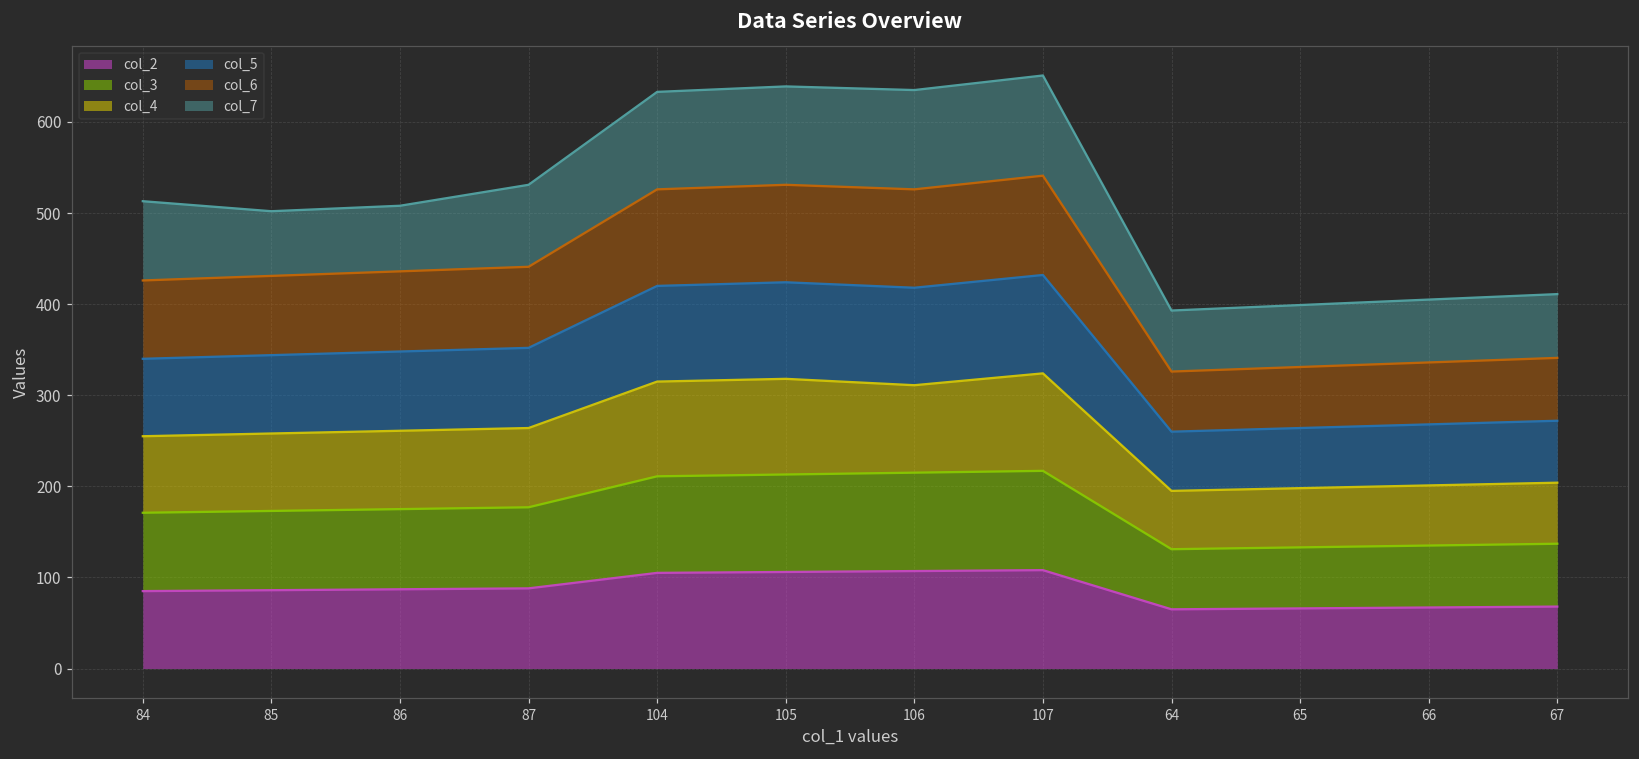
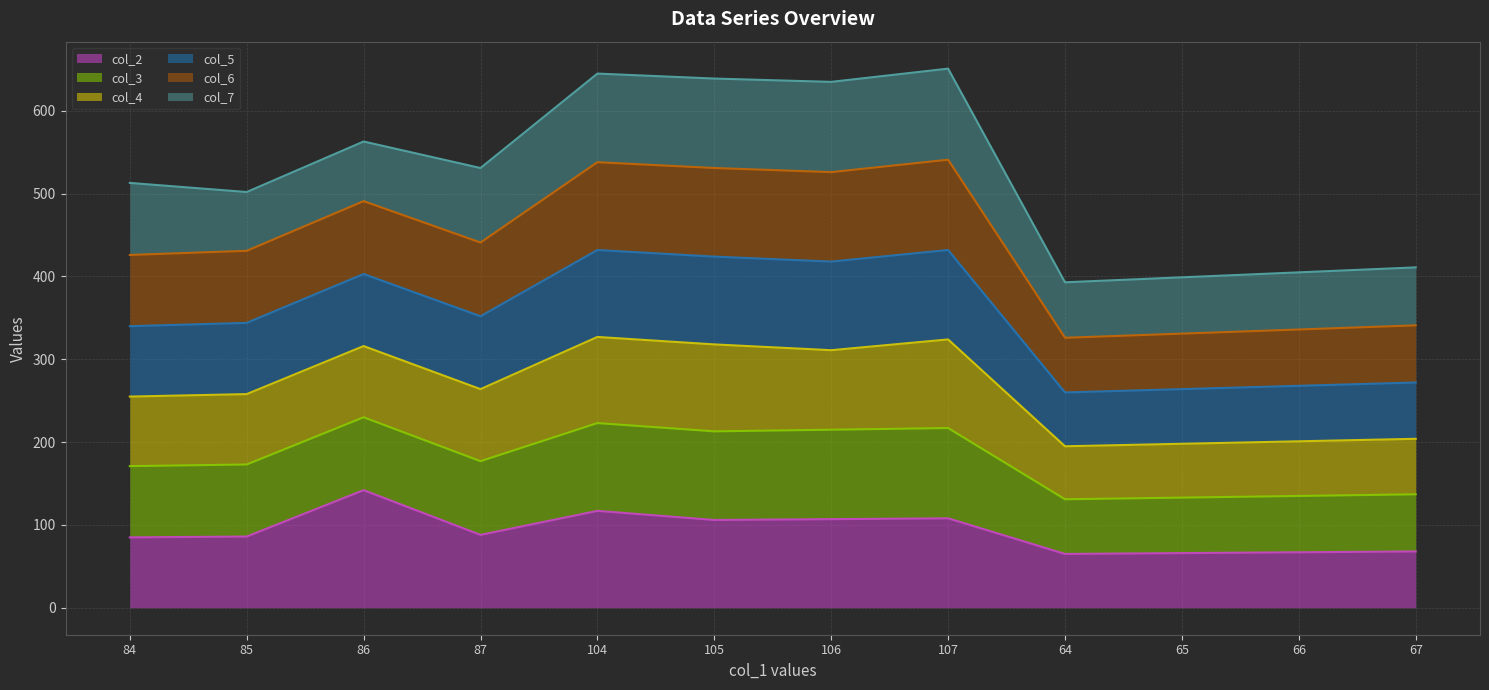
  {
    "col_2": {
      "84": 90,
      "85": 90,
-     "86": 90,
+     "86": 140,
      "87": 90,
-     "104": 110,
+     "104": 120,
      "105": 110,
      "106": 110,
      "107": 110,
      "64": 70,
      "65": 70,
      "66": 70,
      "67": 70
    },
    "col_3": {
      "84": 90,
      "85": 90,
      "86": 90,
      "87": 90,
      "104": 110,
      "105": 110,
      "106": 110,
      "107": 110,
      "64": 70,
      "65": 70,
      "66": 70,
      "67": 70
    },
    "col_4": {
      "84": 80,
      "85": 90,
      "86": 90,
      "87": 90,
      "104": 100,
      "105": 110,
      "106": 100,
      "107": 110,
      "64": 60,
      "65": 70,
      "66": 70,
      "67": 70
    },
    "col_6": {
      "84": 90,
      "85": 90,
      "86": 90,
      "87": 90,
      "104": 110,
      "105": 110,
      "106": 110,
      "107": 110,
      "64": 70,
      "65": 70,
      "66": 70,
      "67": 70
    }
  }
